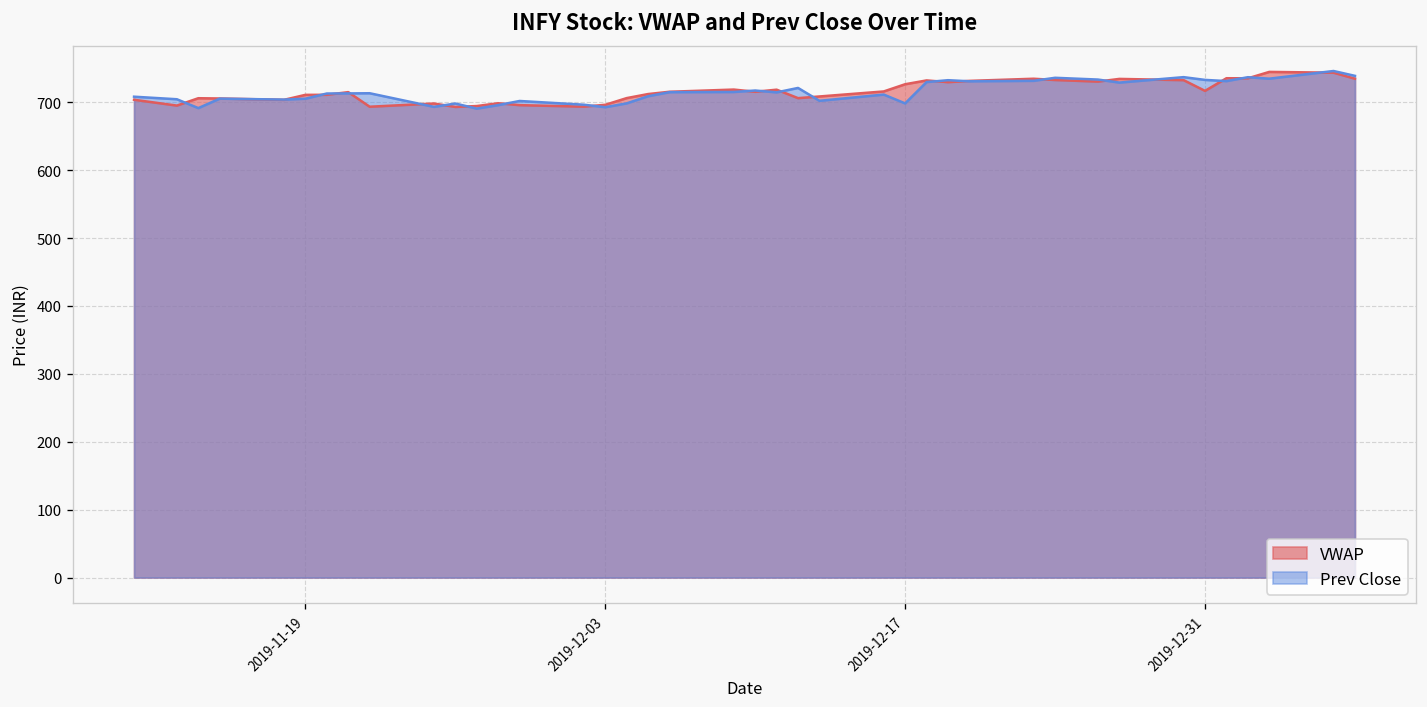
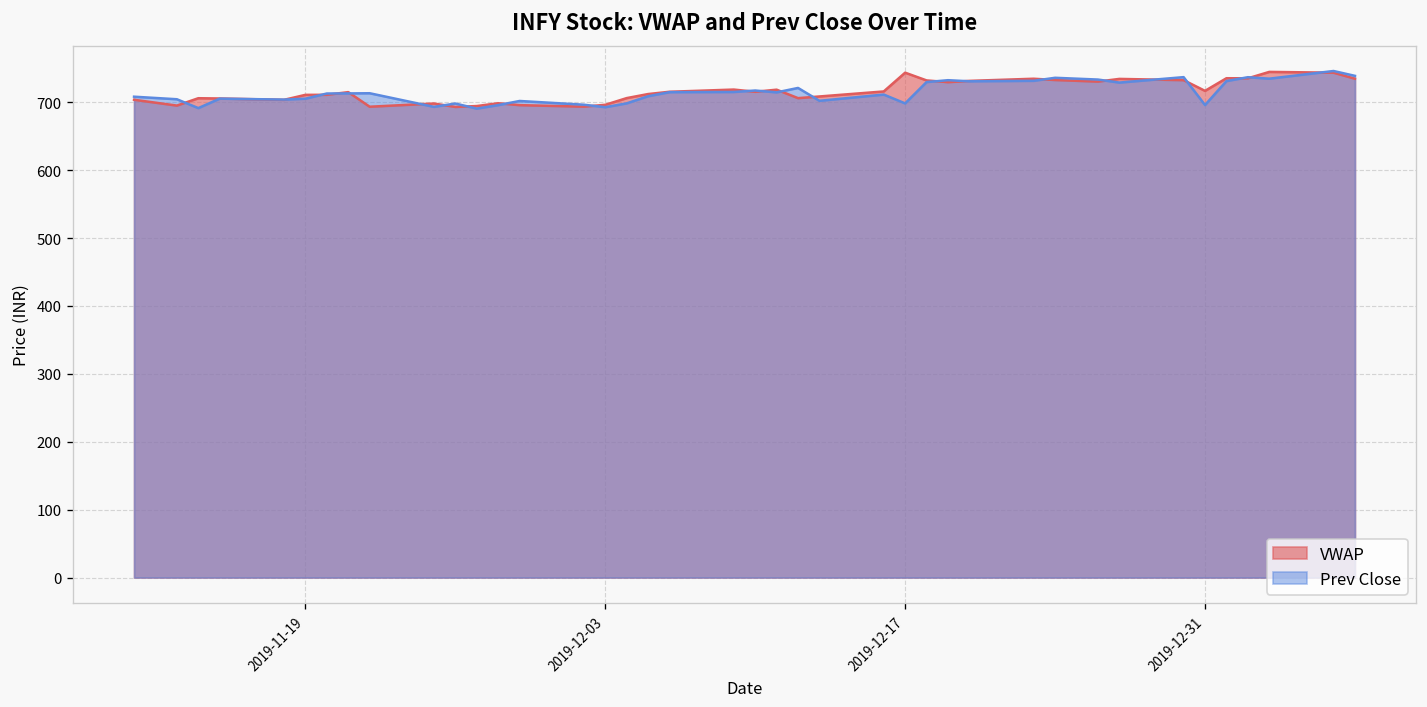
  {
    "VWAP": {
      "2019-11-19": 710,
-     "2019-12-17": 730,
+     "2019-12-17": 740,
      "2019-12-31": 720
    },
    "Prev Close": {
      "2019-11-19": 710,
      "2019-12-17": 700,
-     "2019-12-31": 730
+     "2019-12-31": 700
    }
  }
